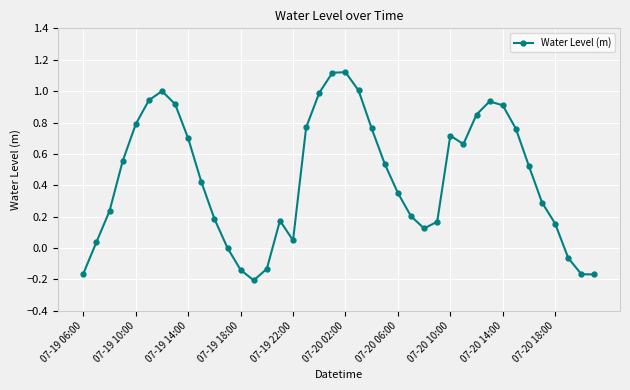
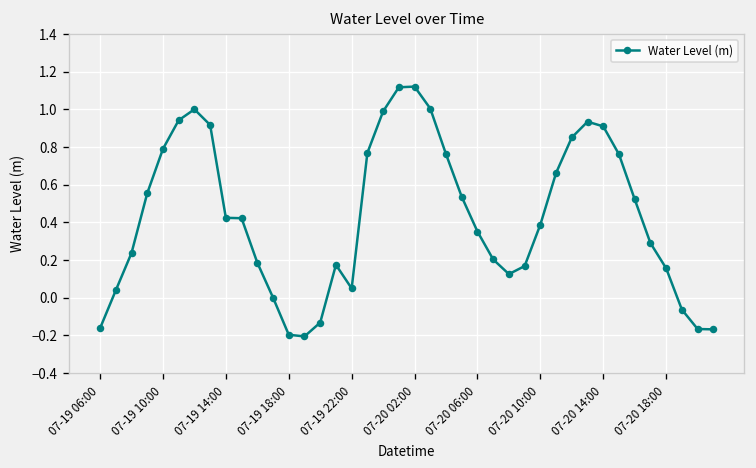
  {
    "07-19 06:00": -0.16,
    "07-19 10:00": 0.79,
-   "07-19 14:00": 0.70,
-   "07-19 18:00": -0.14,
+   "07-19 14:00": 0.42,
+   "07-19 18:00": -0.20,
    "07-19 22:00": 0.05,
    "07-20 02:00": 1.12,
    "07-20 06:00": 0.35,
-   "07-20 10:00": 0.72,
+   "07-20 10:00": 0.39,
    "07-20 14:00": 0.91,
    "07-20 18:00": 0.16
  }
